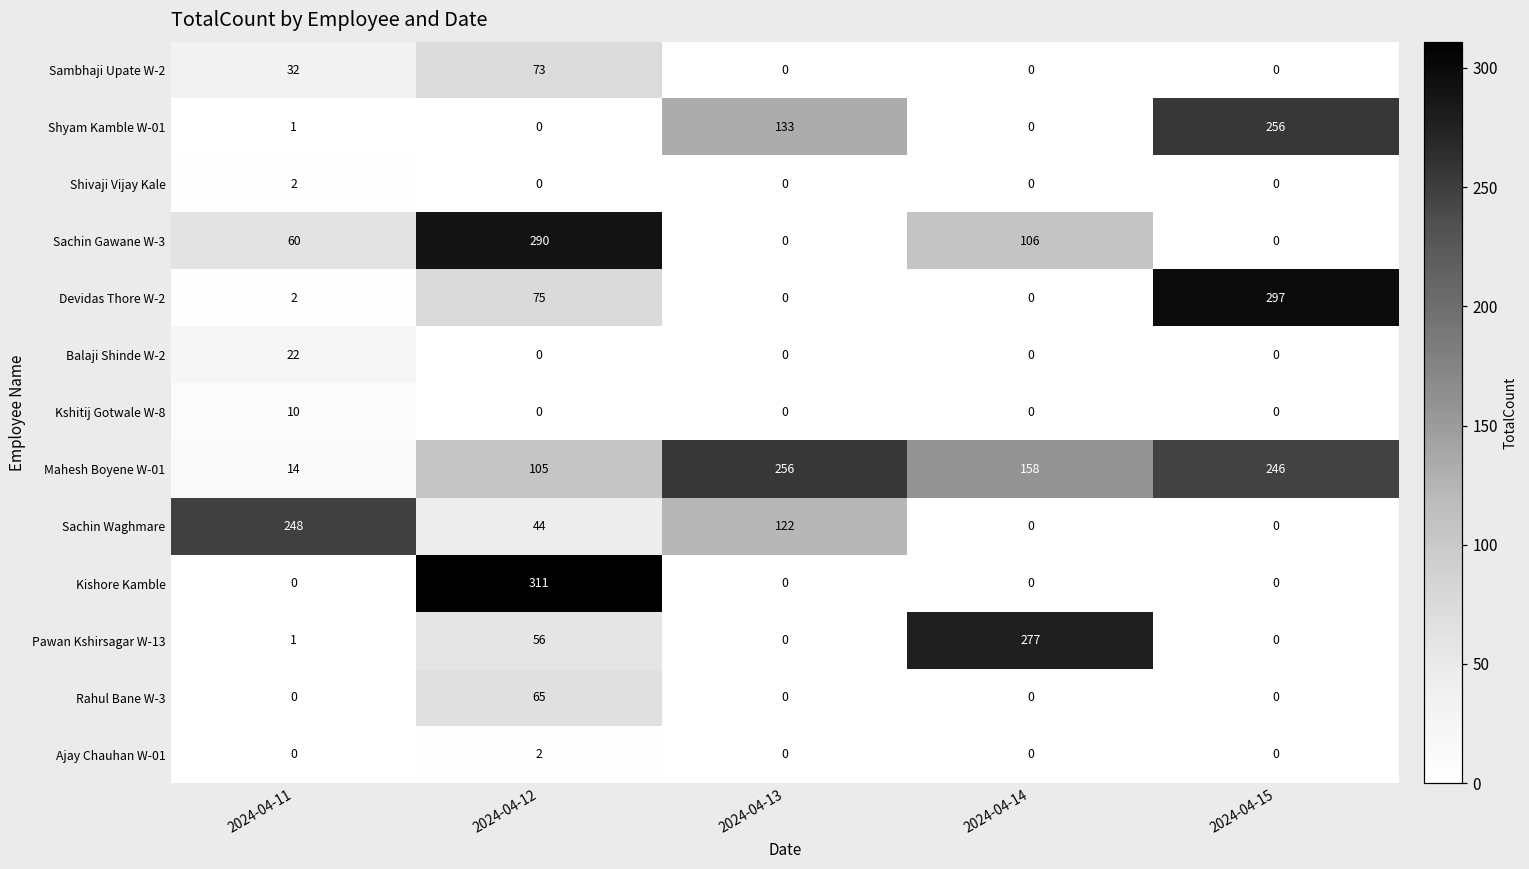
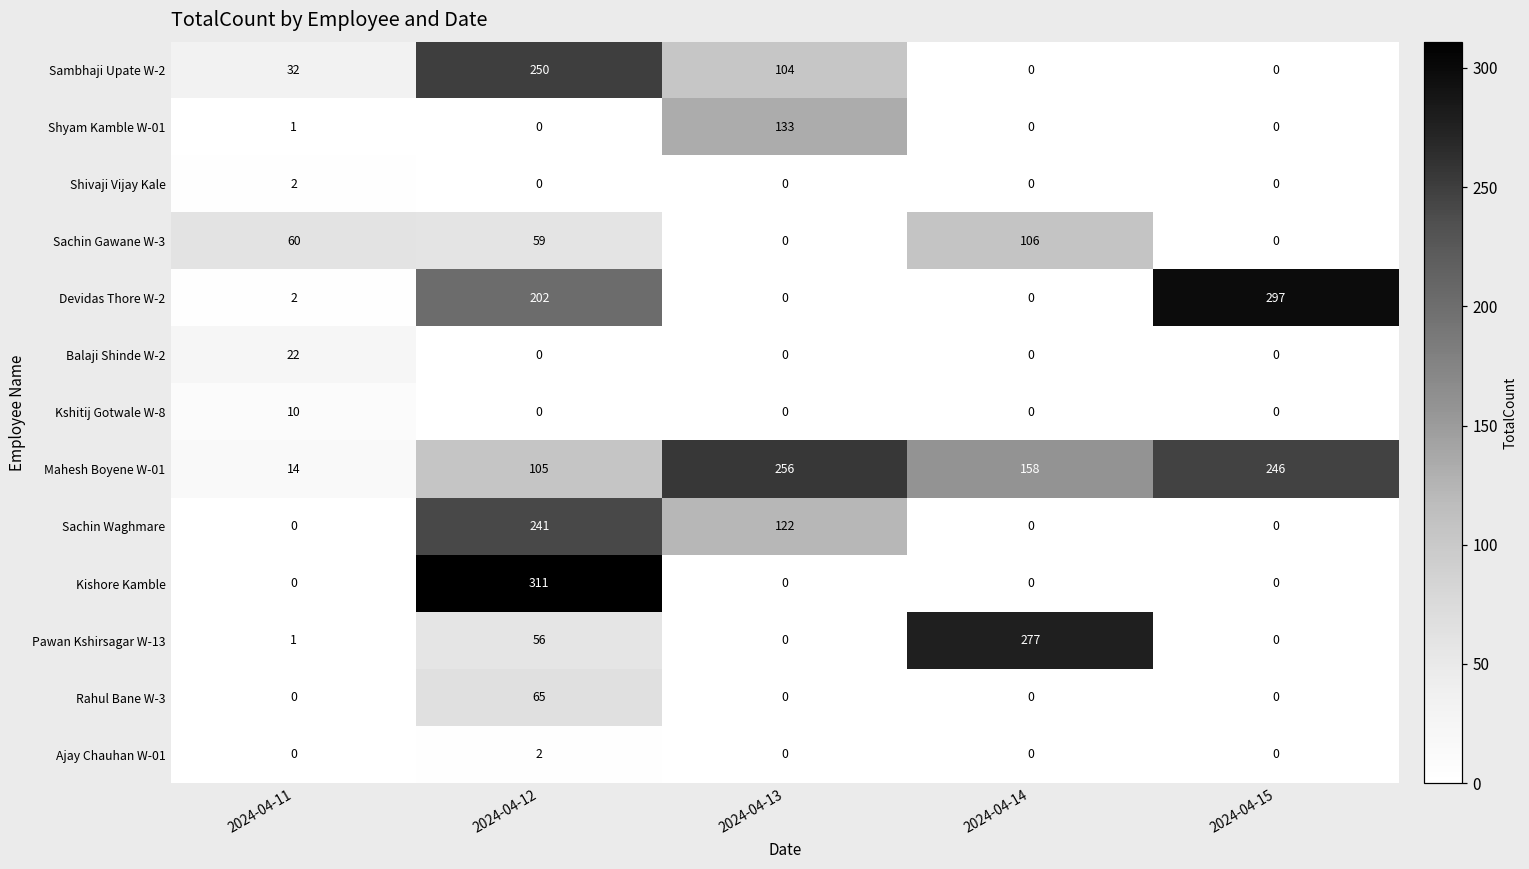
  {
    "Sambhaji Upate W-2": {
      "2024-04-11": 32,
-     "2024-04-12": 73,
-     "2024-04-13": 0,
+     "2024-04-12": 250,
+     "2024-04-13": 104,
      "2024-04-14": 0,
      "2024-04-15": 0
    },
    "Shyam Kamble W-01": {
      "2024-04-11": 1,
      "2024-04-12": 0,
      "2024-04-13": 133,
      "2024-04-14": 0,
-     "2024-04-15": 256
+     "2024-04-15": 0
    },
    "Shivaji Vijay Kale": {
      "2024-04-11": 2,
      "2024-04-12": 0,
      "2024-04-13": 0,
      "2024-04-14": 0,
      "2024-04-15": 0
    },
    "Sachin Gawane W-3": {
      "2024-04-11": 60,
-     "2024-04-12": 290,
+     "2024-04-12": 59,
      "2024-04-13": 0,
      "2024-04-14": 106,
      "2024-04-15": 0
    },
    "Devidas Thore W-2": {
      "2024-04-11": 2,
-     "2024-04-12": 75,
+     "2024-04-12": 202,
      "2024-04-13": 0,
      "2024-04-14": 0,
      "2024-04-15": 297
    },
    "Balaji Shinde W-2": {
      "2024-04-11": 22,
      "2024-04-12": 0,
      "2024-04-13": 0,
      "2024-04-14": 0,
      "2024-04-15": 0
    },
    "Kshitij Gotwale W-8": {
      "2024-04-11": 10,
      "2024-04-12": 0,
      "2024-04-13": 0,
      "2024-04-14": 0,
      "2024-04-15": 0
    },
    "Mahesh Boyene W-01": {
      "2024-04-11": 14,
      "2024-04-12": 105,
      "2024-04-13": 256,
      "2024-04-14": 158,
      "2024-04-15": 246
    },
    "Sachin Waghmare": {
-     "2024-04-11": 248,
-     "2024-04-12": 44,
+     "2024-04-11": 0,
+     "2024-04-12": 241,
      "2024-04-13": 122,
      "2024-04-14": 0,
      "2024-04-15": 0
    },
    "Kishore Kamble": {
      "2024-04-11": 0,
      "2024-04-12": 311,
      "2024-04-13": 0,
      "2024-04-14": 0,
      "2024-04-15": 0
    },
    "Pawan Kshirsagar W-13": {
      "2024-04-11": 1,
      "2024-04-12": 56,
      "2024-04-13": 0,
      "2024-04-14": 277,
      "2024-04-15": 0
    },
    "Rahul Bane W-3": {
      "2024-04-11": 0,
      "2024-04-12": 65,
      "2024-04-13": 0,
      "2024-04-14": 0,
      "2024-04-15": 0
    },
    "Ajay Chauhan W-01": {
      "2024-04-11": 0,
      "2024-04-12": 2,
      "2024-04-13": 0,
      "2024-04-14": 0,
      "2024-04-15": 0
    }
  }
